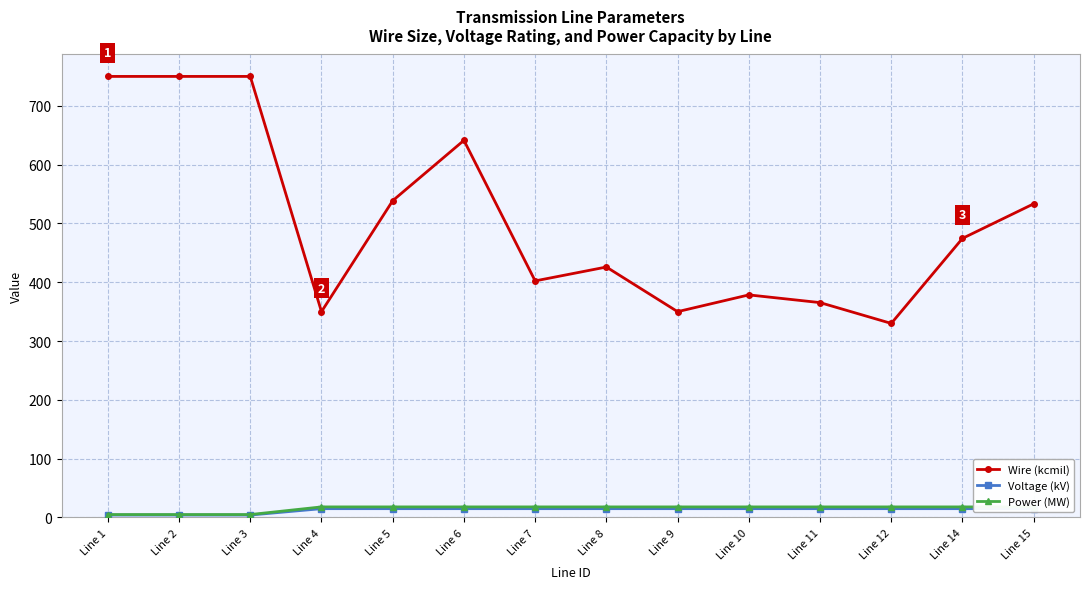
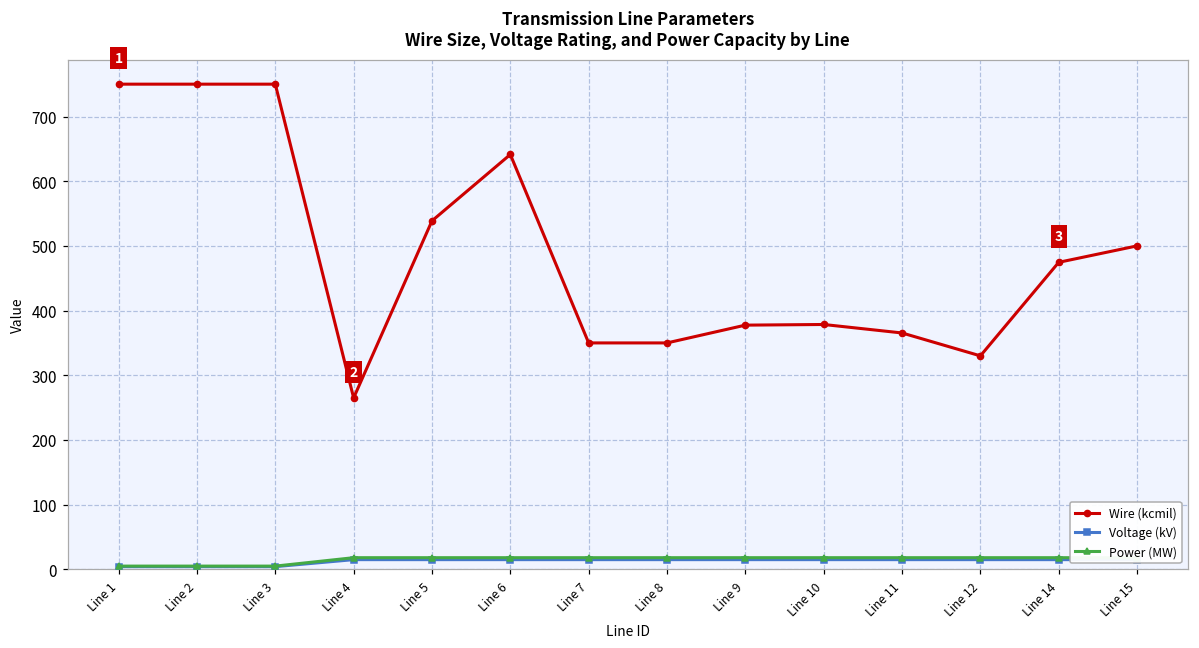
  {
    "Wire (kcmil)": {
      "Line 2": 750,
      "Line 3": 750,
-     "Line 4": 350,
+     "Line 4": 270,
      "Line 5": 540,
      "Line 6": 640,
-     "Line 7": 400,
-     "Line 8": 430,
-     "Line 9": 350,
+     "Line 7": 350,
+     "Line 8": 350,
+     "Line 9": 380,
      "Line 10": 380,
      "Line 11": 370,
      "Line 12": 330,
-     "Line 15": 530
+     "Line 15": 500
    }
  }
